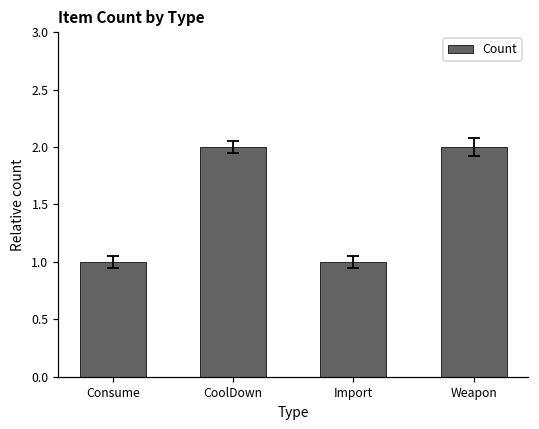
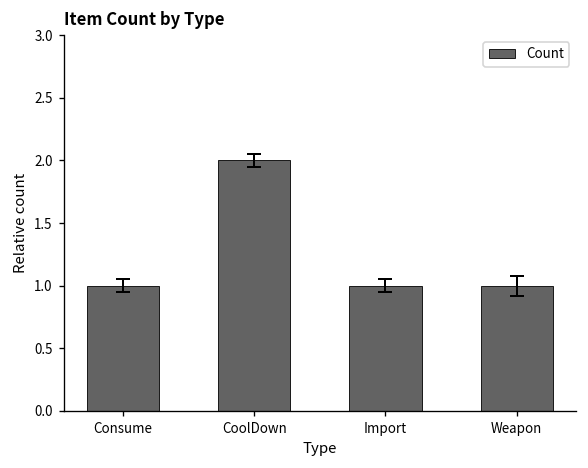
  {
    "Count": {
      "Consume": 1,
      "CoolDown": 2,
      "Import": 1,
-     "Weapon": 2
+     "Weapon": 1
    }
  }
